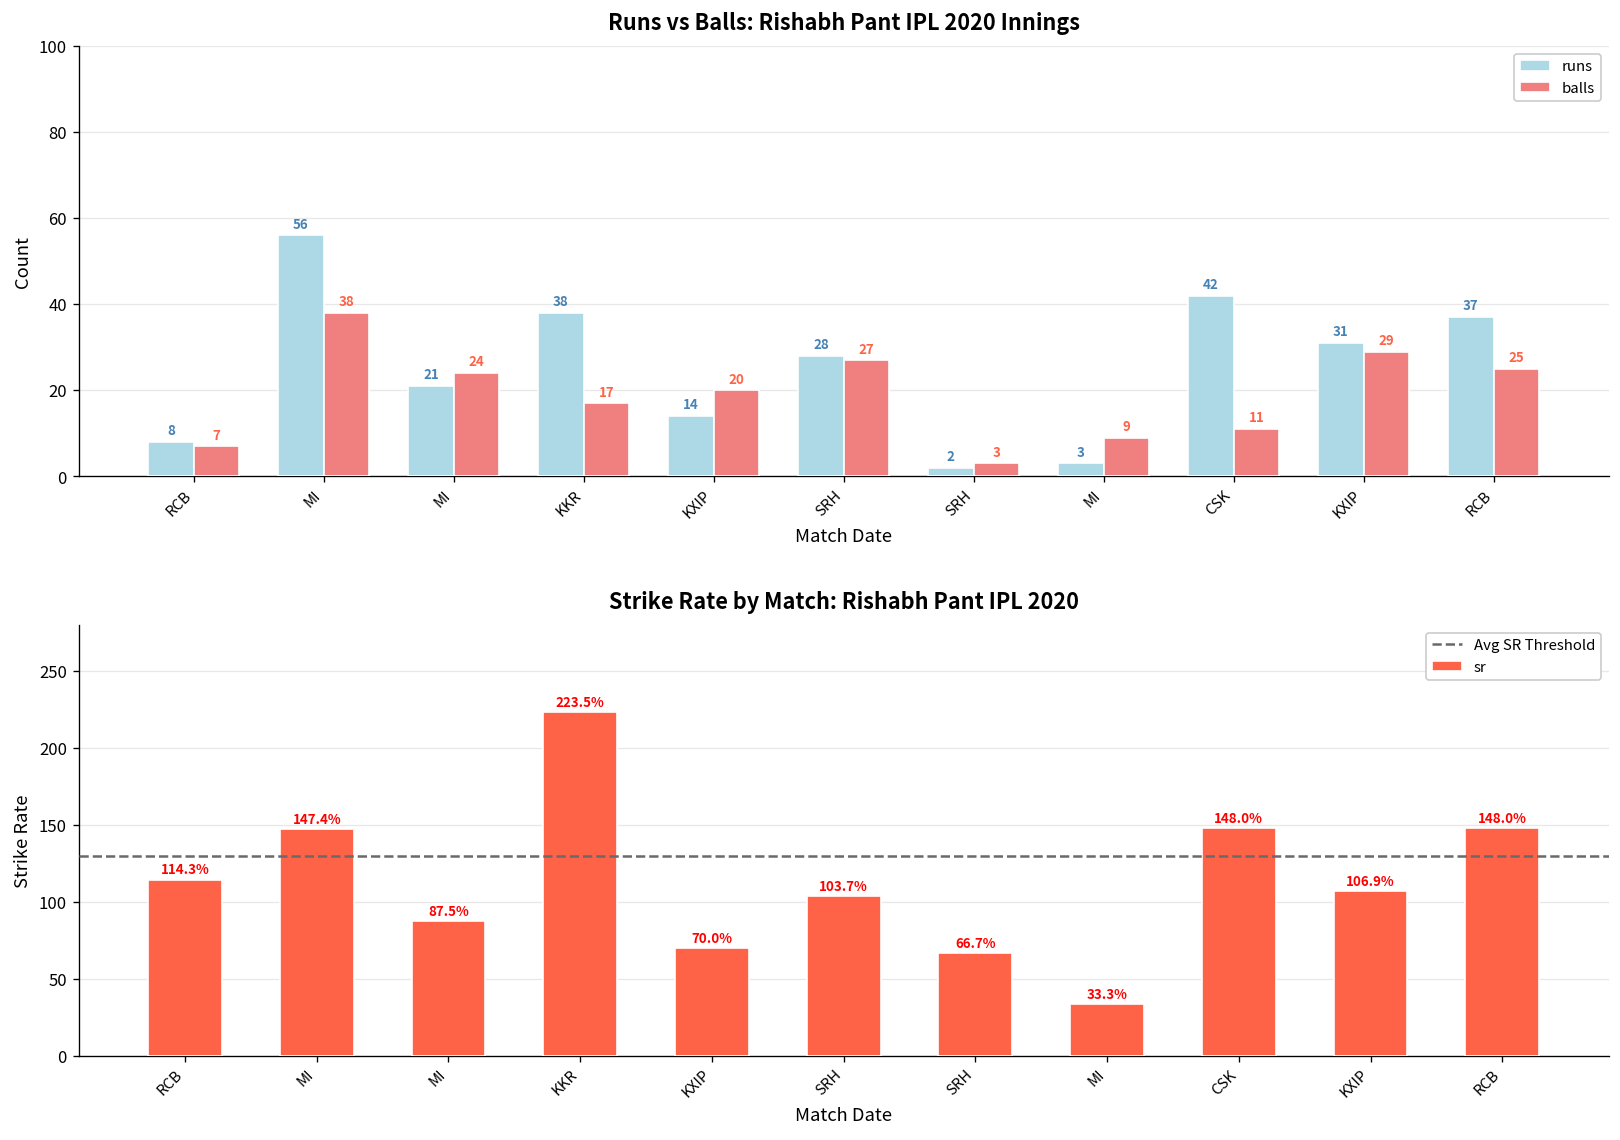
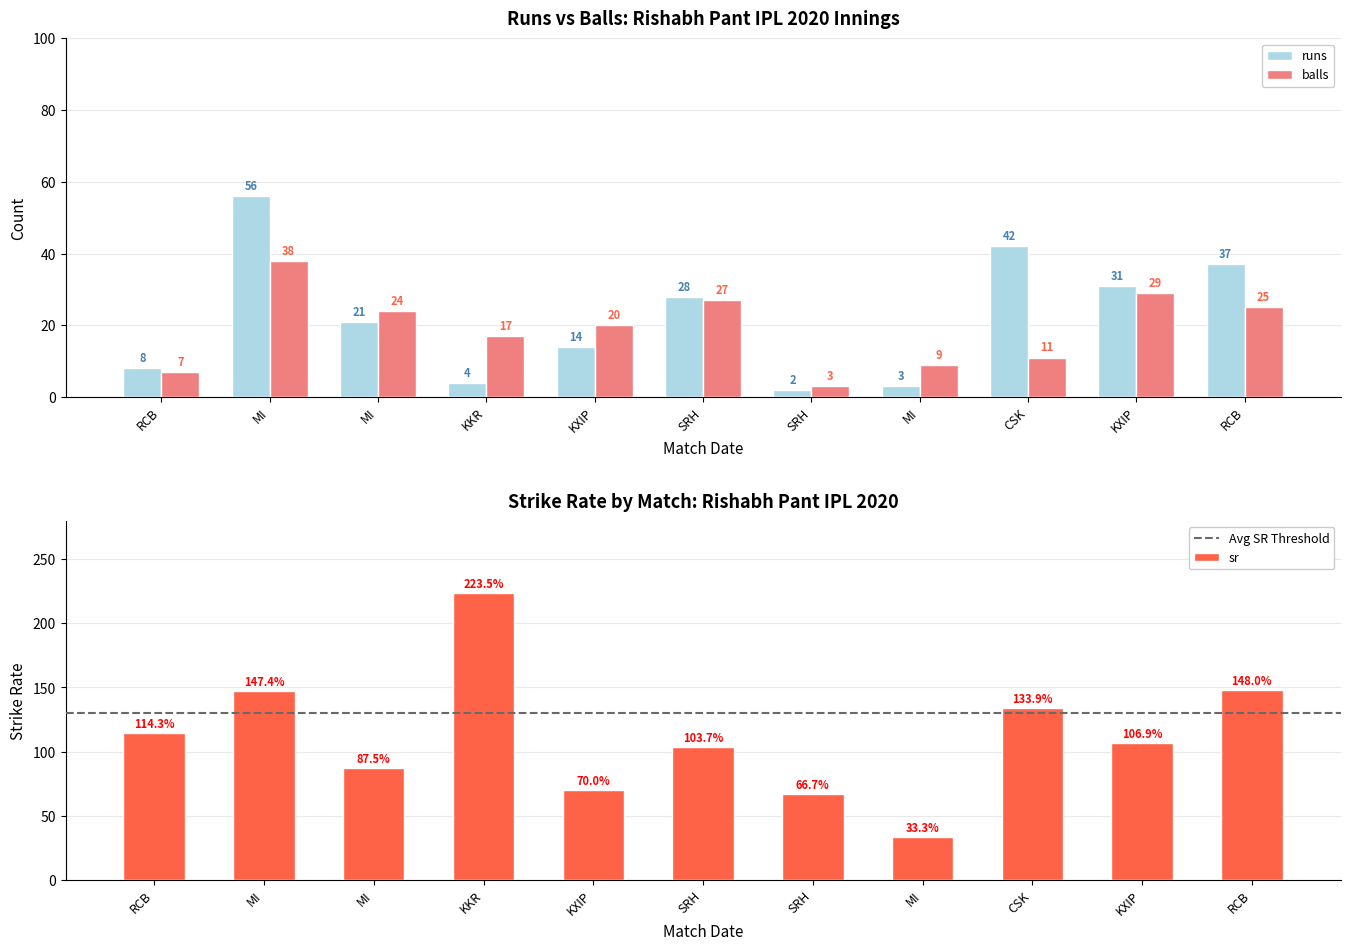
  {
    "Runs vs Balls: Rishabh Pant IPL 2020 Innings": {
      "runs": {
-       "KKR": "38",
+       "KKR": "4",
        "CSK": "42"
      },
      "balls": {
        "KKR": "17",
        "CSK": "11"
      }
    },
    "Strike Rate by Match: Rishabh Pant IPL 2020": {
      "KKR": "223.5%",
-     "CSK": "148.0%"
+     "CSK": "133.9%"
    }
  }
